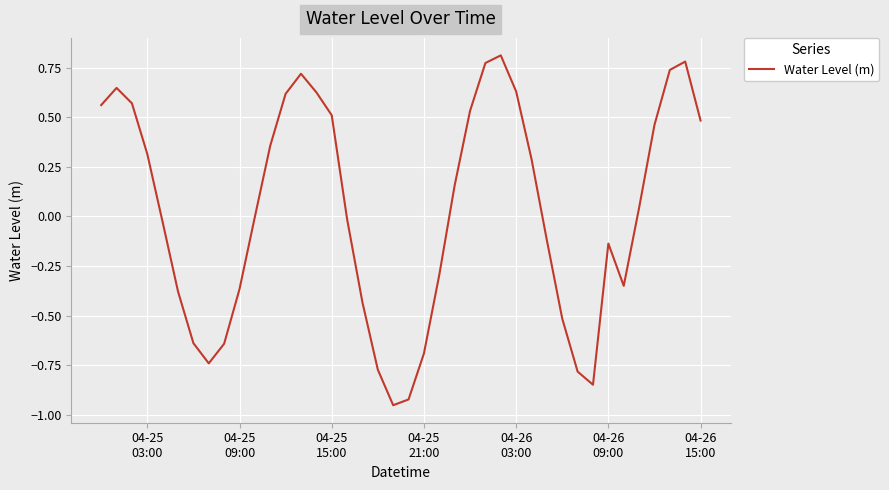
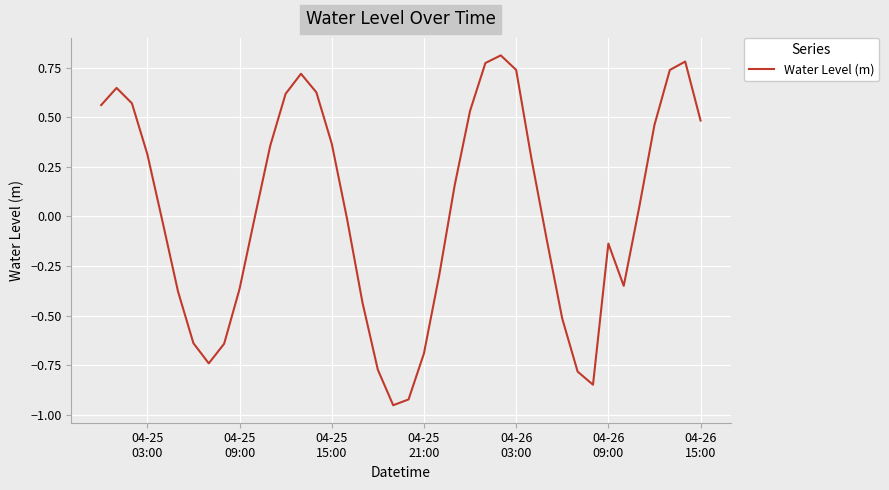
  {
    "04-25 03:00": 0.31,
    "04-25 09:00": -0.37,
-   "04-25 15:00": 0.51,
+   "04-25 15:00": 0.37,
    "04-25 21:00": -0.69,
-   "04-26 03:00": 0.63,
+   "04-26 03:00": 0.74,
    "04-26 09:00": -0.14,
    "04-26 15:00": 0.48
  }
